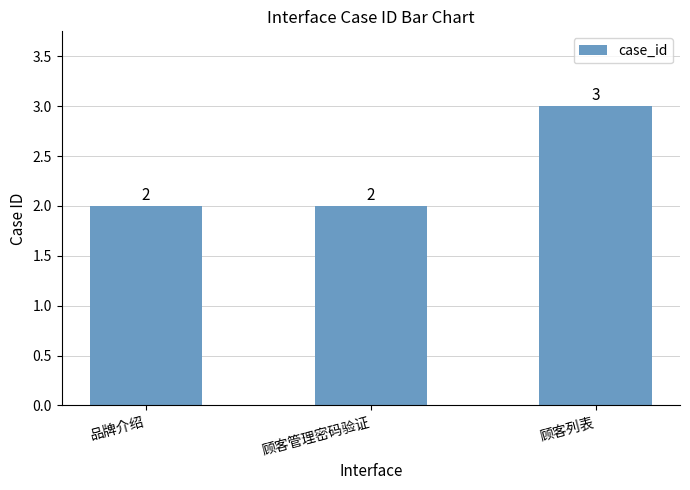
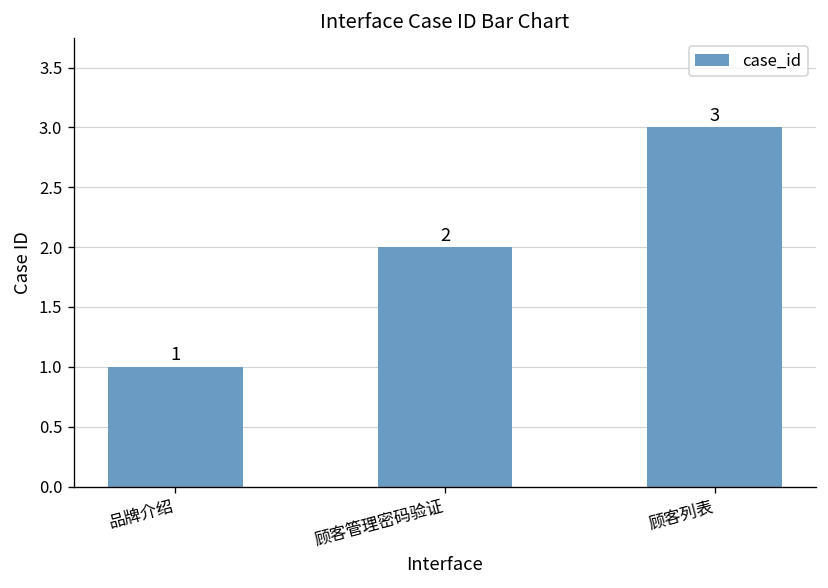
  {
-   "品牌介绍": 2,
+   "品牌介绍": 1,
    "顾客管理密码验证": 2,
    "顾客列表": 3
  }
